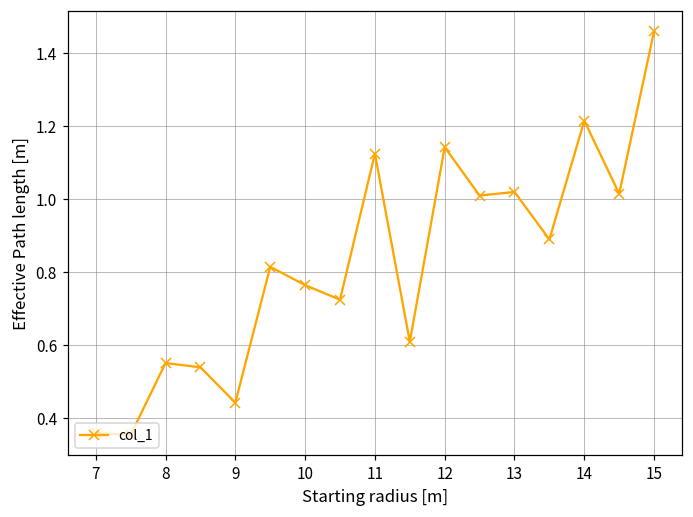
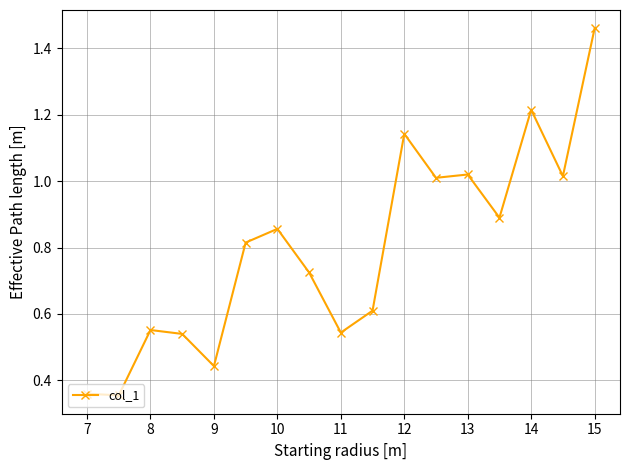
  {
    "8": 0.55,
    "9": 0.44,
-   "10": 0.77,
-   "11": 1.13,
+   "10": 0.86,
+   "11": 0.54,
    "12": 1.14,
    "13": 1.02,
    "14": 1.21,
    "15": 1.46
  }
